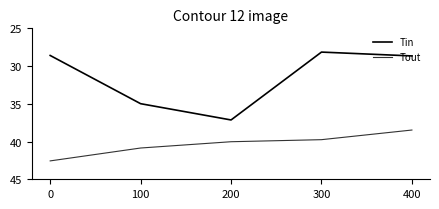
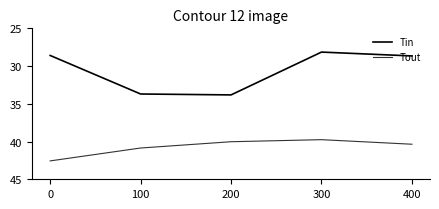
  {
    "Tin": {
      "0": 29,
-     "100": 35,
-     "200": 37,
+     "100": 34,
+     "200": 34,
      "300": 28,
      "400": 29
    },
    "Tout": {
      "0": 43,
      "100": 41,
      "200": 40,
      "300": 40,
-     "400": 38
+     "400": 40
    }
  }
